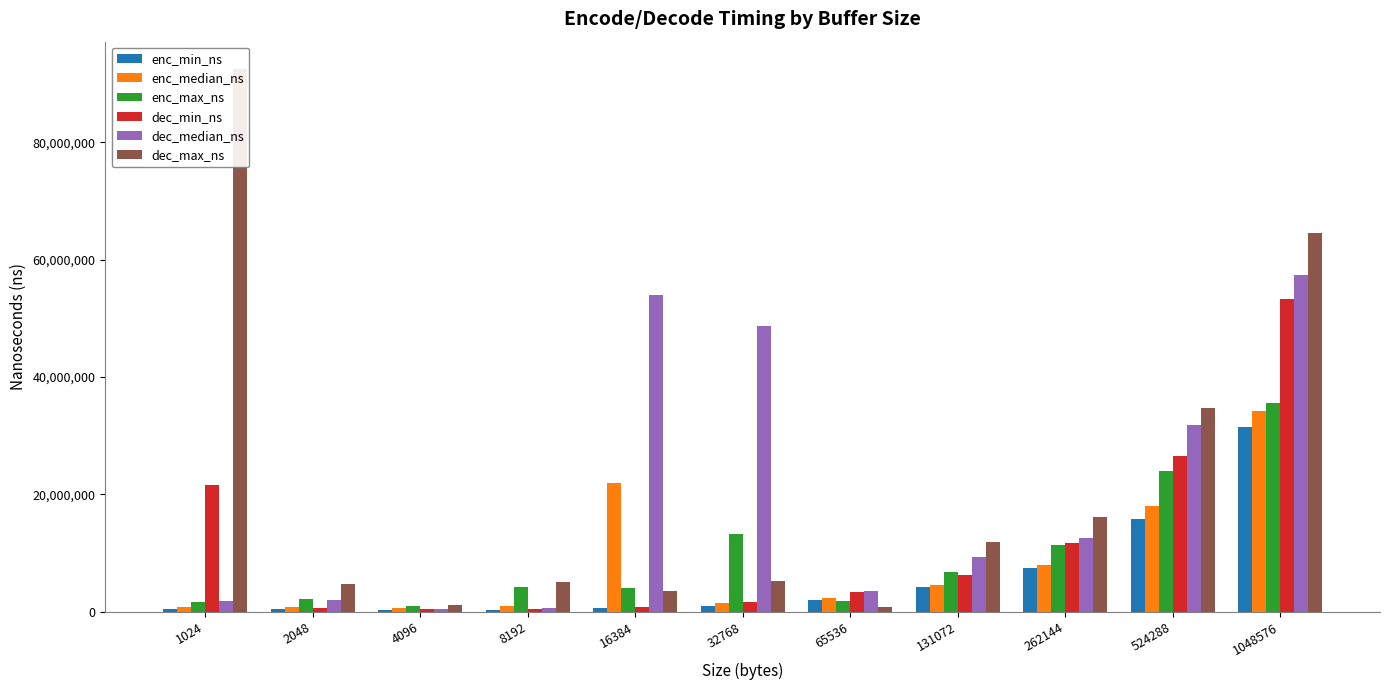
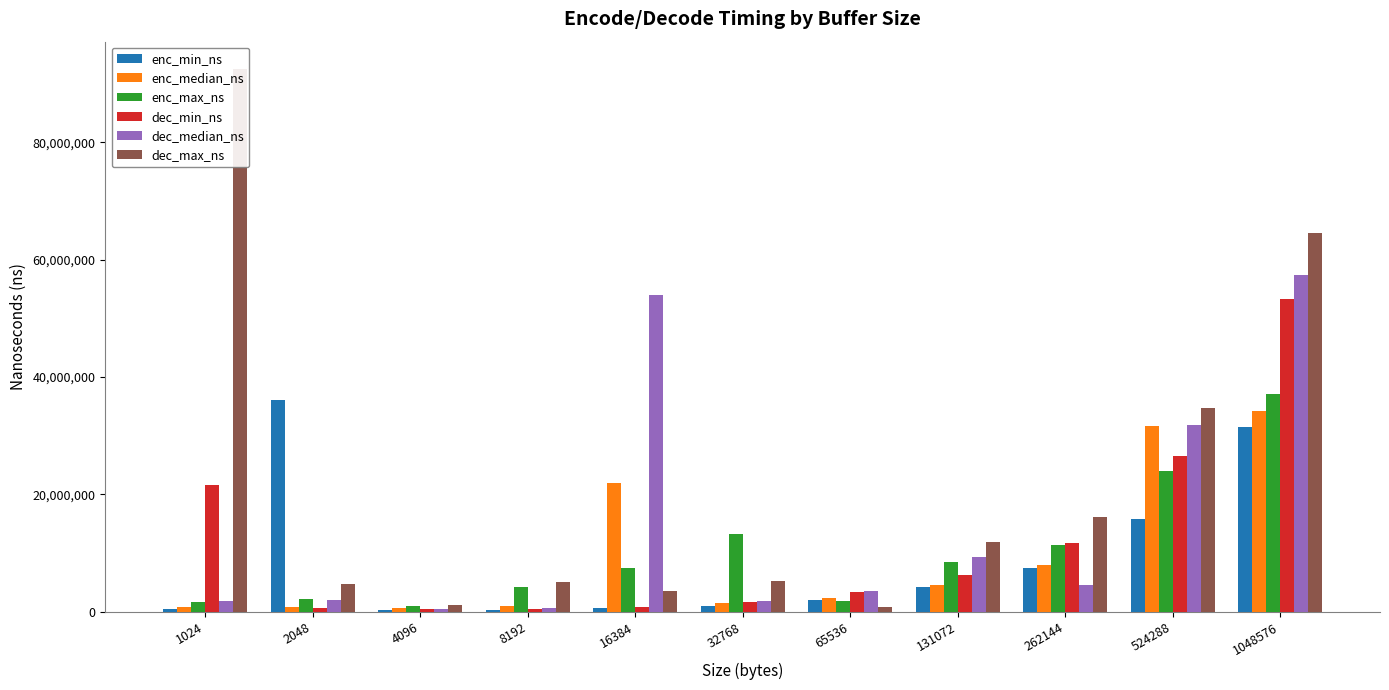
  {
    "enc_min_ns": {
      "1024": "1,000,000",
-     "2048": "0",
+     "2048": "36,000,000",
      "16384": "1,000,000",
      "32768": "1,000,000",
      "65536": "2,000,000",
      "131072": "4,000,000",
      "262144": "7,000,000",
      "524288": "16,000,000",
      "1048576": "31,000,000"
    },
    "enc_median_ns": {
      "1024": "1,000,000",
      "2048": "1,000,000",
      "4096": "1,000,000",
      "8192": "1,000,000",
      "16384": "22,000,000",
      "32768": "1,000,000",
      "65536": "2,000,000",
      "131072": "5,000,000",
      "262144": "8,000,000",
-     "524288": "18,000,000",
+     "524288": "32,000,000",
      "1048576": "34,000,000"
    },
    "enc_max_ns": {
      "1024": "2,000,000",
      "2048": "2,000,000",
      "4096": "1,000,000",
      "8192": "4,000,000",
-     "16384": "4,000,000",
+     "16384": "8,000,000",
      "32768": "13,000,000",
      "65536": "2,000,000",
-     "131072": "7,000,000",
+     "131072": "9,000,000",
      "262144": "11,000,000",
      "524288": "24,000,000",
-     "1048576": "36,000,000"
+     "1048576": "37,000,000"
    },
    "dec_min_ns": {
      "1024": "22,000,000",
      "2048": "1,000,000",
      "8192": "0",
      "16384": "1,000,000",
      "32768": "2,000,000",
      "65536": "3,000,000",
      "131072": "6,000,000",
      "262144": "12,000,000",
      "524288": "26,000,000",
      "1048576": "53,000,000"
    },
    "dec_median_ns": {
      "1024": "2,000,000",
      "2048": "2,000,000",
      "4096": "0",
      "8192": "1,000,000",
      "16384": "54,000,000",
-     "32768": "49,000,000",
+     "32768": "2,000,000",
      "65536": "3,000,000",
      "131072": "9,000,000",
-     "262144": "13,000,000",
+     "262144": "5,000,000",
      "524288": "32,000,000",
      "1048576": "57,000,000"
    },
    "dec_max_ns": {
      "2048": "5,000,000",
      "4096": "1,000,000",
      "8192": "5,000,000",
      "16384": "4,000,000",
      "32768": "5,000,000",
      "65536": "1,000,000",
      "131072": "12,000,000",
      "262144": "16,000,000",
      "524288": "35,000,000",
      "1048576": "64,000,000"
    }
  }
